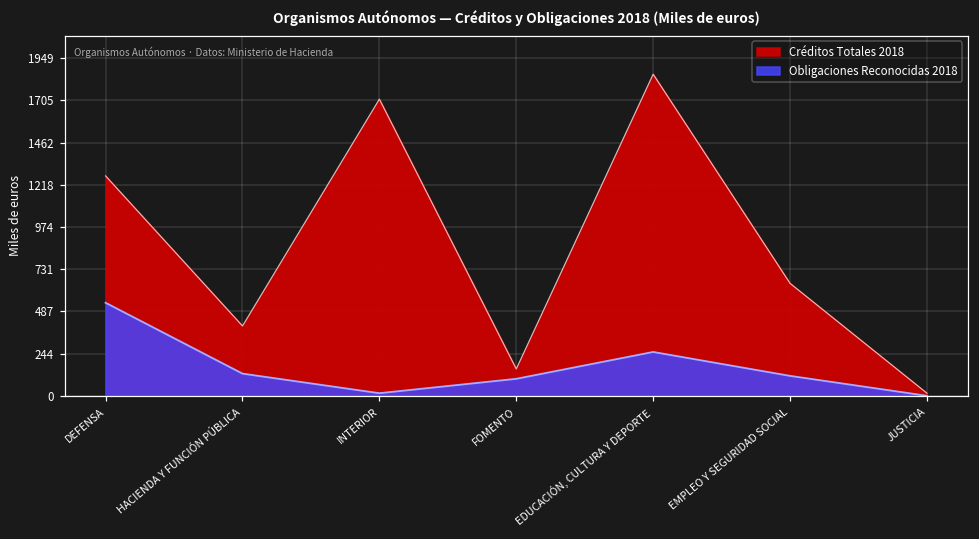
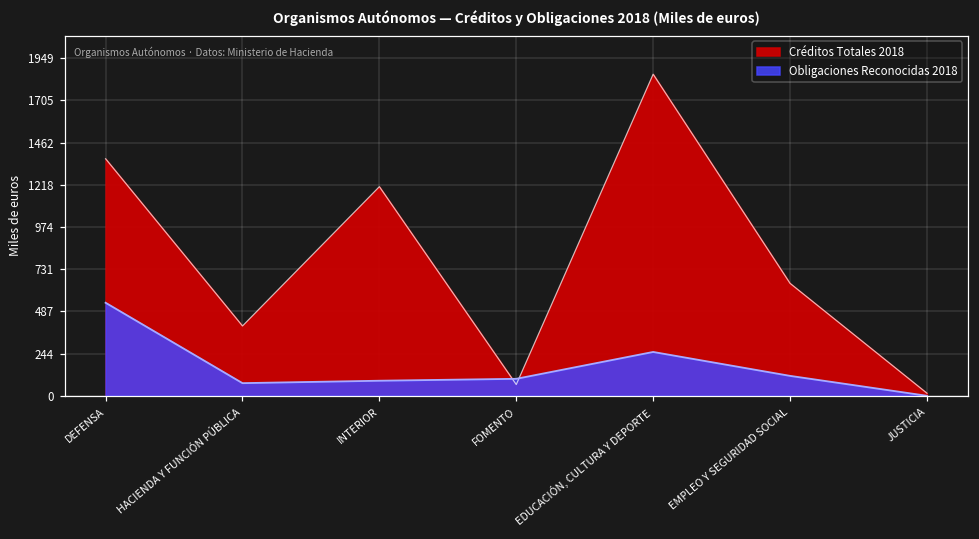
  {
    "Créditos Totales 2018": {
-     "DEFENSA": 1270,
+     "DEFENSA": 1370,
      "HACIENDA Y FUNCIÓN PÚBLICA": 400,
-     "INTERIOR": 1710,
-     "FOMENTO": 160,
+     "INTERIOR": 1210,
+     "FOMENTO": 70,
      "EDUCACIÓN, CULTURA Y DEPORTE": 1860,
      "EMPLEO Y SEGURIDAD SOCIAL": 650
    },
    "Obligaciones Reconocidas 2018": {
      "DEFENSA": 540,
-     "HACIENDA Y FUNCIÓN PÚBLICA": 130,
-     "INTERIOR": 20,
+     "HACIENDA Y FUNCIÓN PÚBLICA": 70,
+     "INTERIOR": 90,
      "FOMENTO": 100,
      "EDUCACIÓN, CULTURA Y DEPORTE": 250,
      "EMPLEO Y SEGURIDAD SOCIAL": 120
    }
  }
